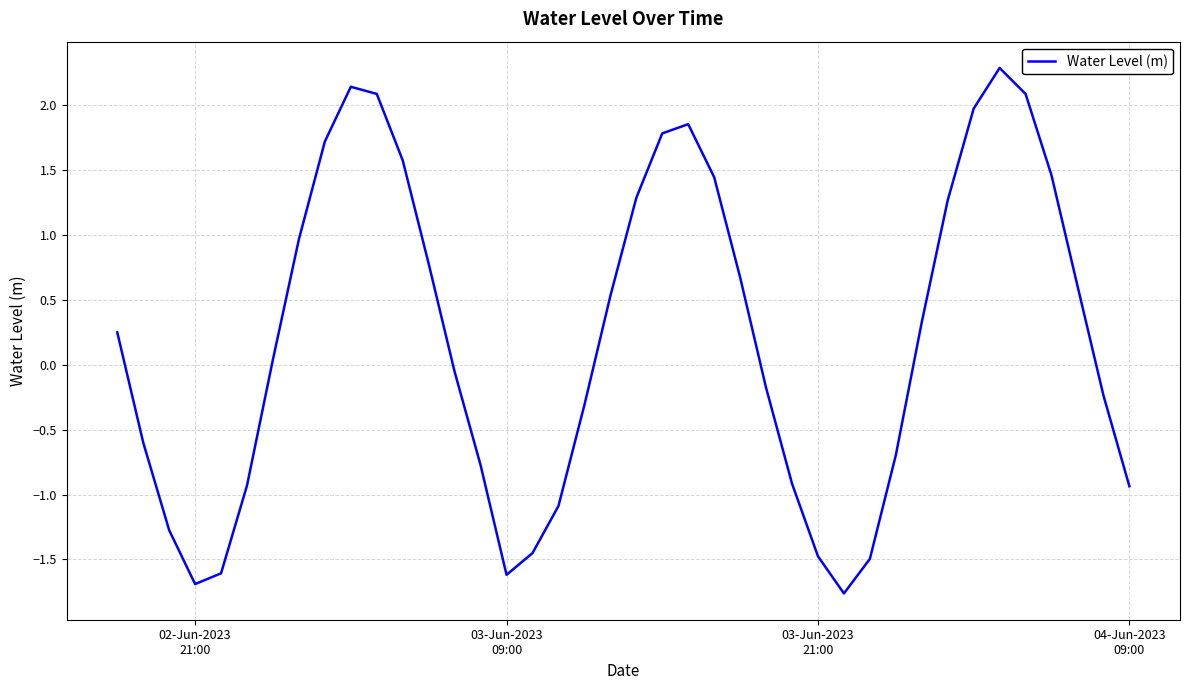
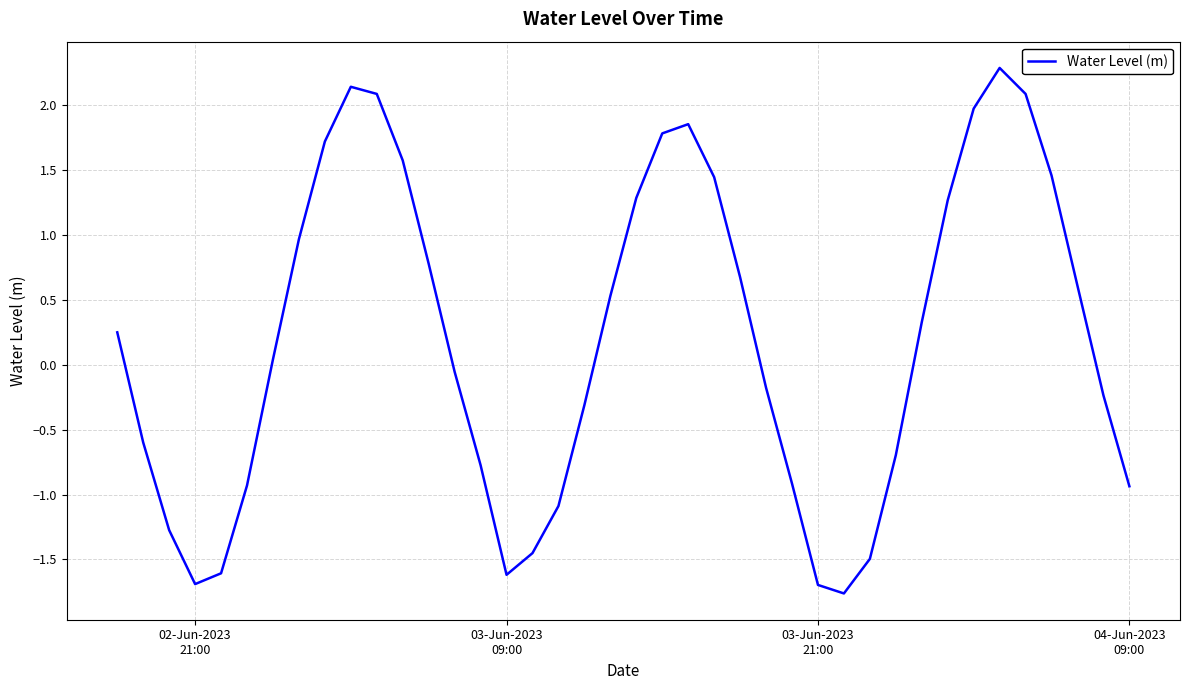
  {
    "02-Jun-2023 21:00": -1.69,
    "03-Jun-2023 09:00": -1.62,
-   "03-Jun-2023 21:00": -1.48,
+   "03-Jun-2023 21:00": -1.70,
    "04-Jun-2023 09:00": -0.94
  }
